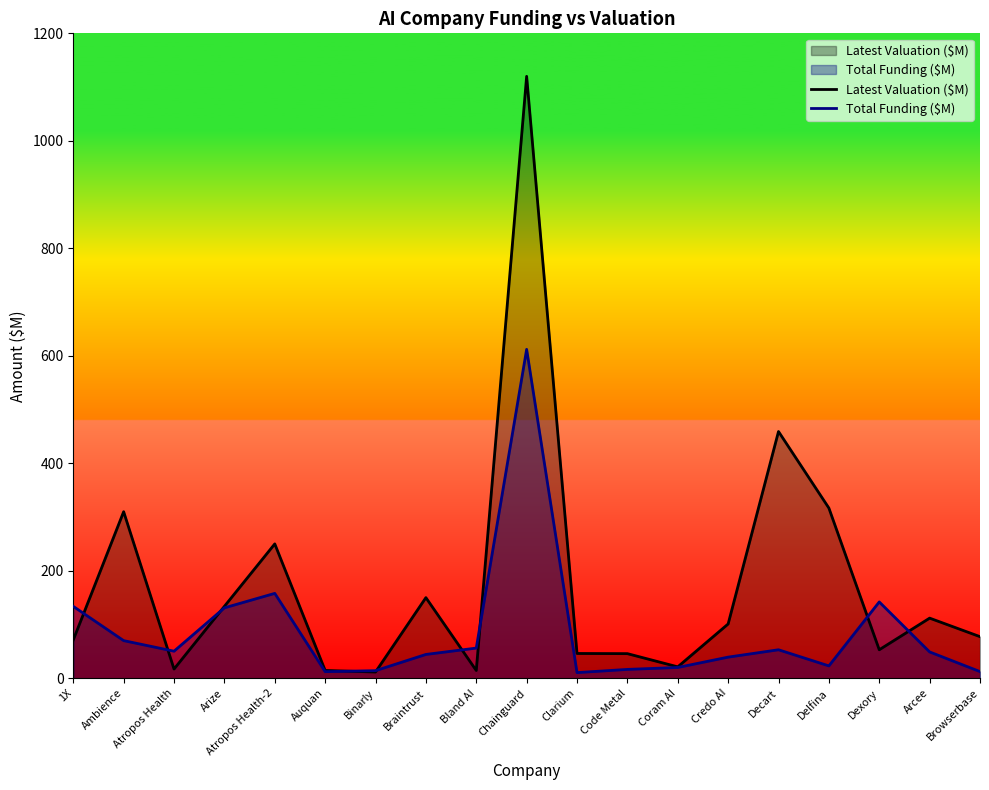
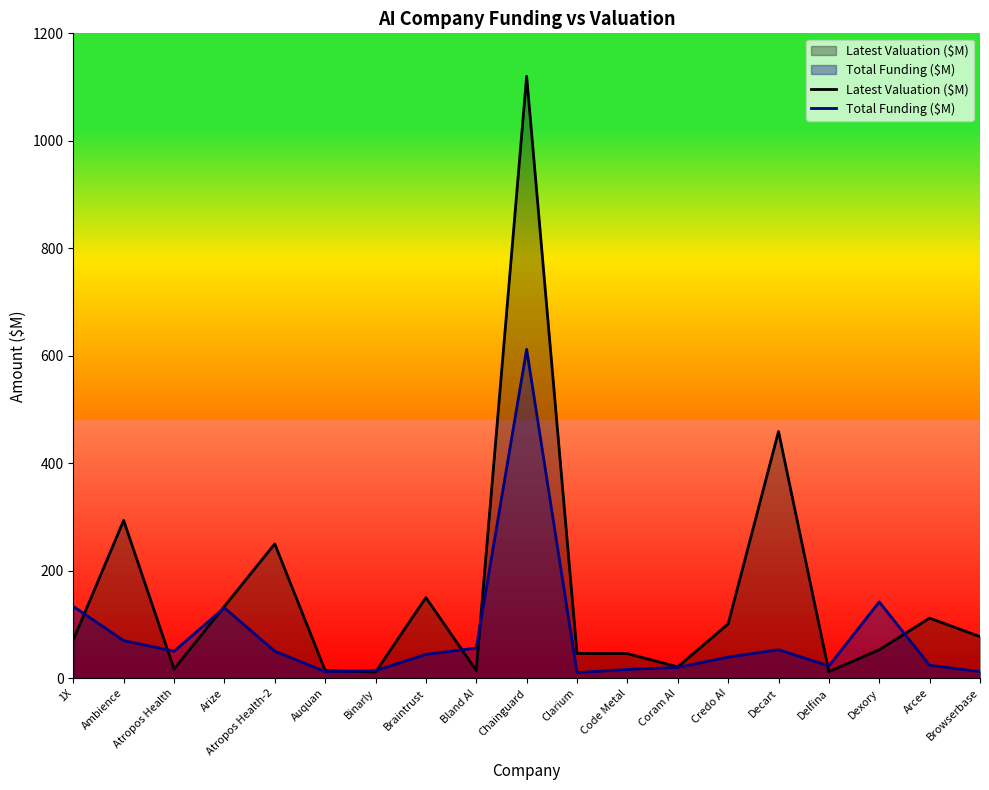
  {
    "Latest Valuation ($M)": {
      "1X": 70,
-     "Ambience": 310,
+     "Ambience": 290,
      "Atropos Health": 20,
      "Atropos Health-2": 250,
      "Braintrust": 150,
      "Bland AI": 10,
      "Chainguard": 1120,
      "Clarium": 50,
      "Code Metal": 50,
      "Credo AI": 100,
      "Decart": 460,
-     "Delfina": 320,
+     "Delfina": 10,
      "Dexory": 50,
      "Arcee": 110,
      "Browserbase": 80
    },
    "Total Funding ($M)": {
      "1X": 130,
      "Ambience": 70,
      "Atropos Health": 50,
-     "Atropos Health-2": 160,
+     "Atropos Health-2": 50,
      "Braintrust": 40,
      "Bland AI": 60,
      "Chainguard": 610,
      "Clarium": 10,
      "Code Metal": 20,
      "Credo AI": 40,
      "Decart": 50,
      "Delfina": 20,
      "Dexory": 140,
-     "Arcee": 50,
+     "Arcee": 20,
      "Browserbase": 10
    }
  }
